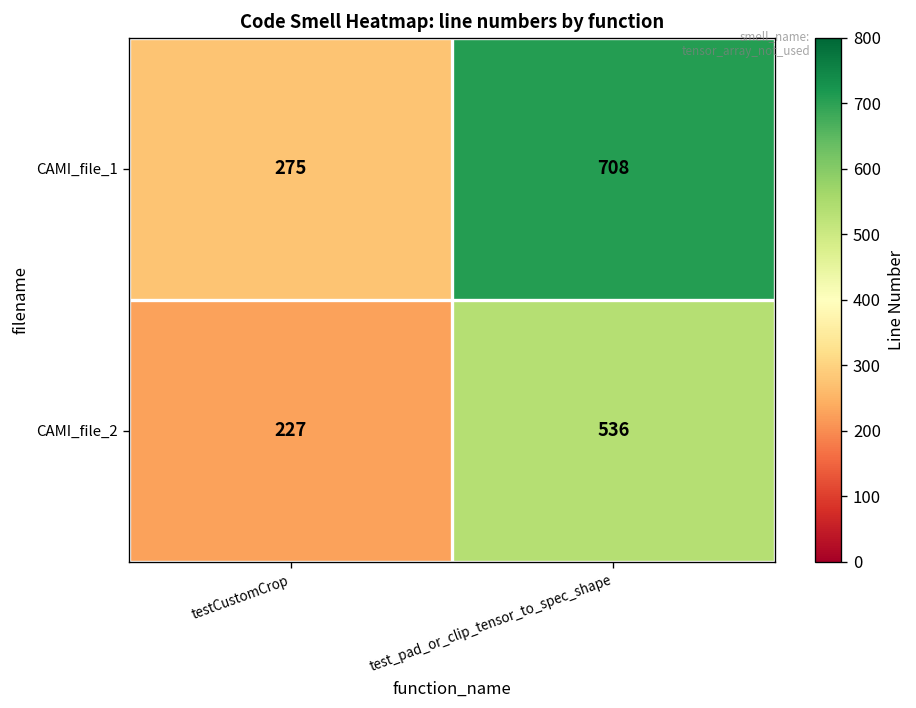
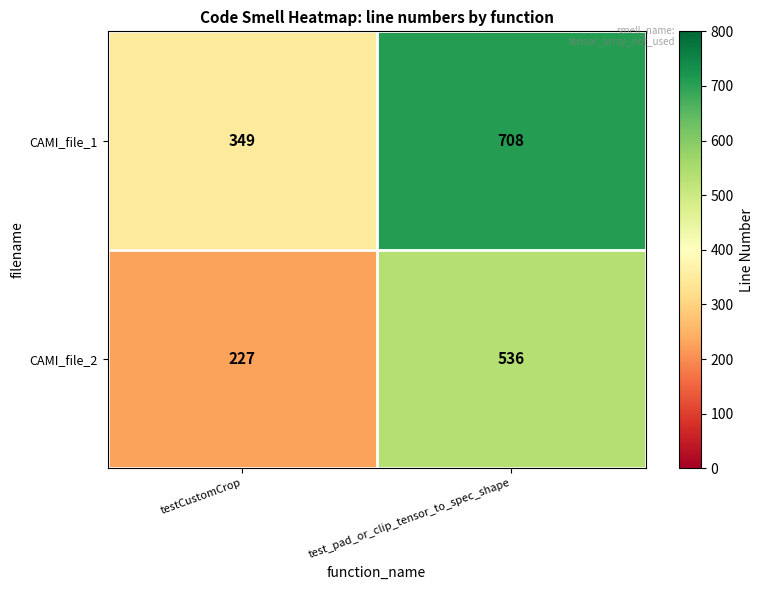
  {
    "CAMI_file_1": {
-     "testCustomCrop": 275,
+     "testCustomCrop": 349,
      "test_pad_or_clip_tensor_to_spec_shape": 708
    },
    "CAMI_file_2": {
      "testCustomCrop": 227,
      "test_pad_or_clip_tensor_to_spec_shape": 536
    }
  }
